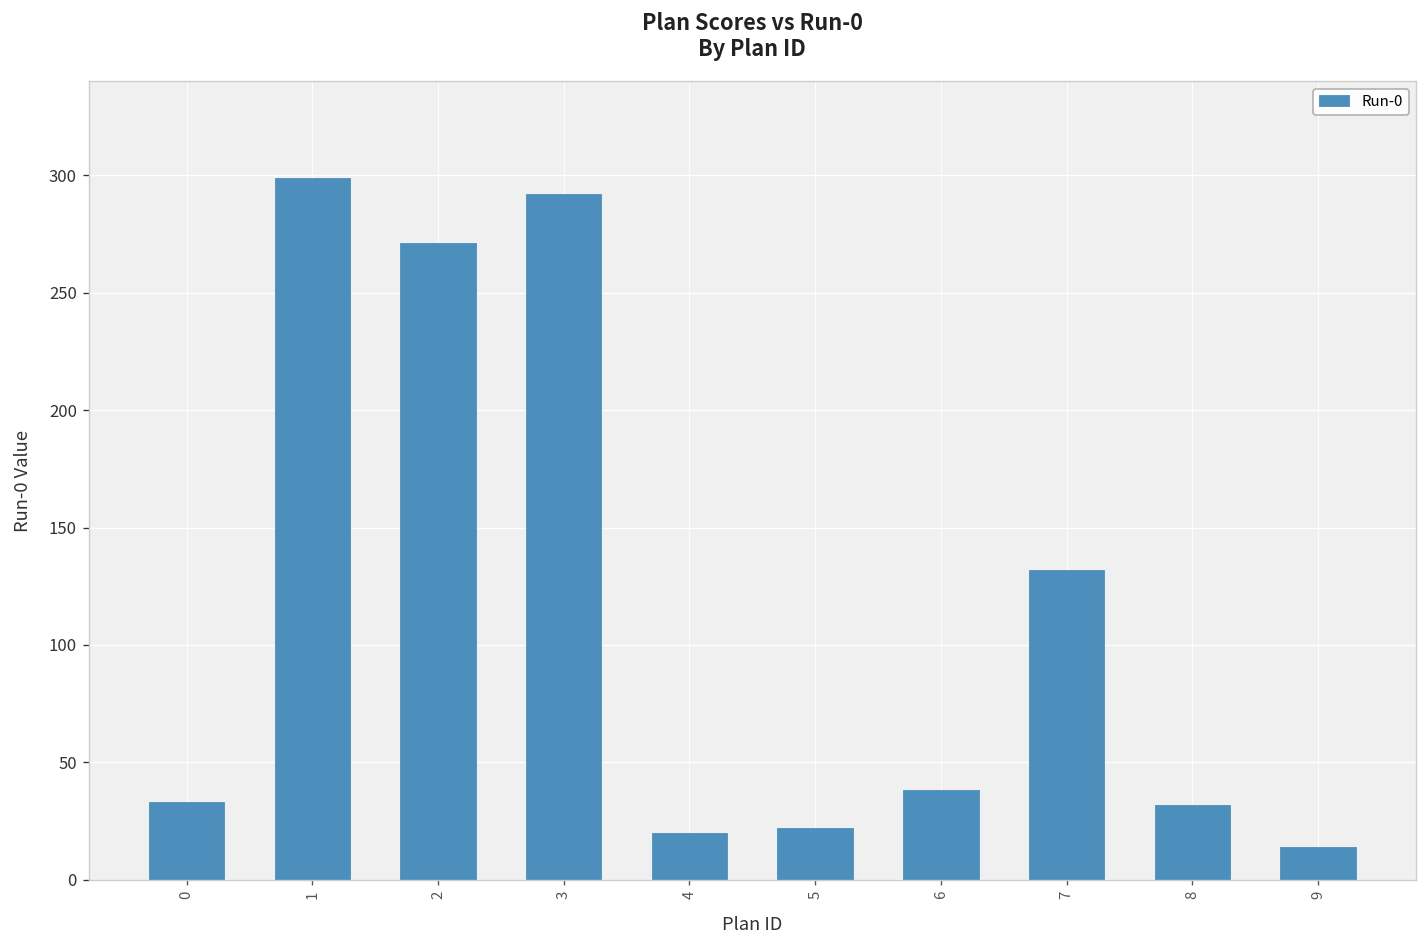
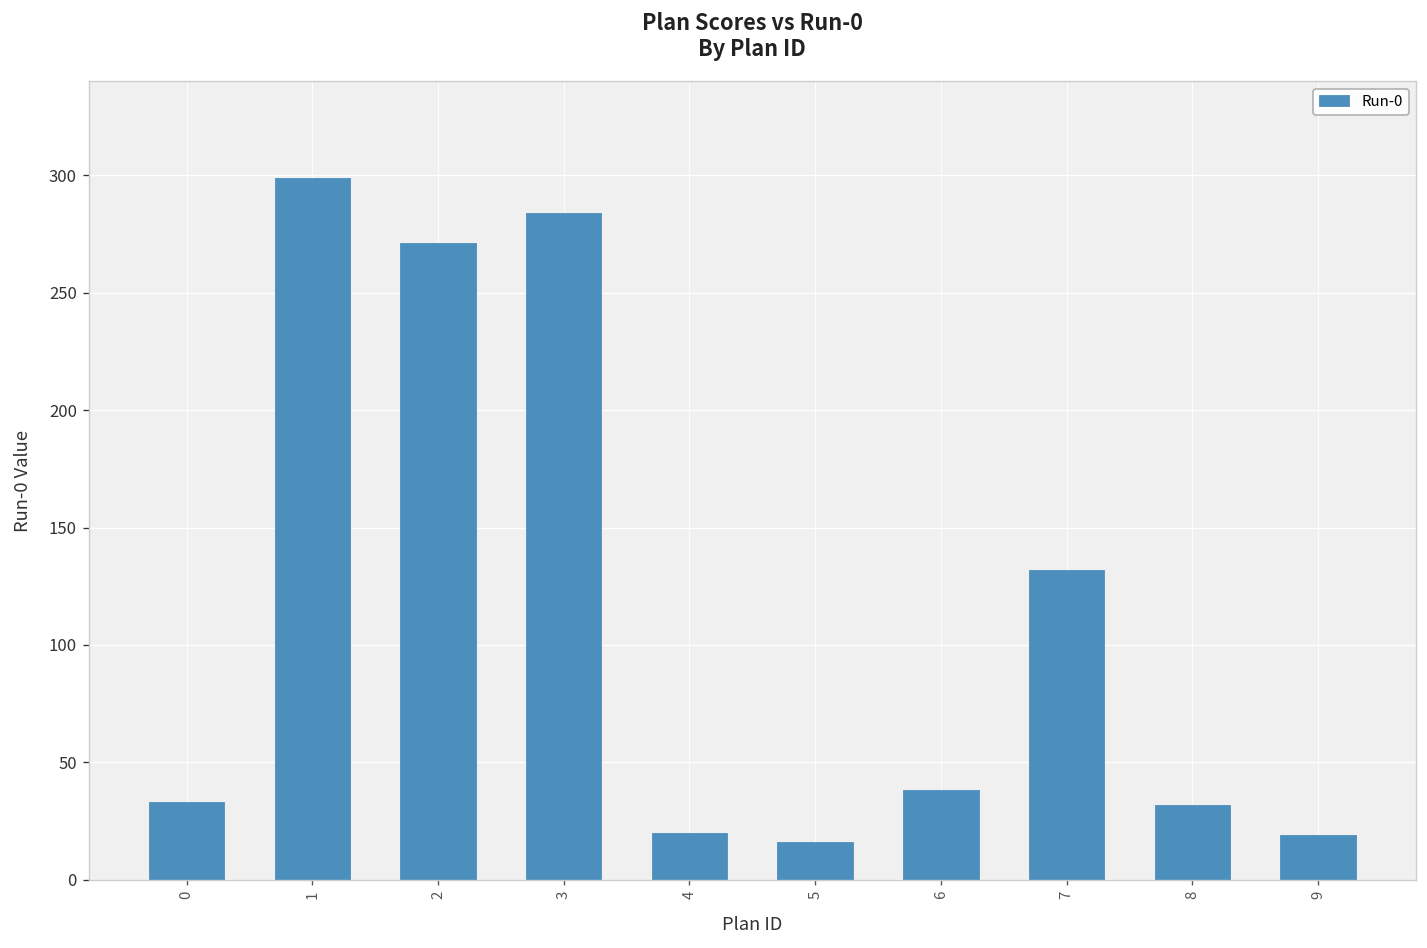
  {
    "0": 33,
    "1": 299,
    "2": 271,
-   "3": 292,
+   "3": 284,
    "4": 20,
-   "5": 22,
+   "5": 16,
    "6": 38,
    "7": 132,
    "8": 32,
-   "9": 14
+   "9": 19
  }
